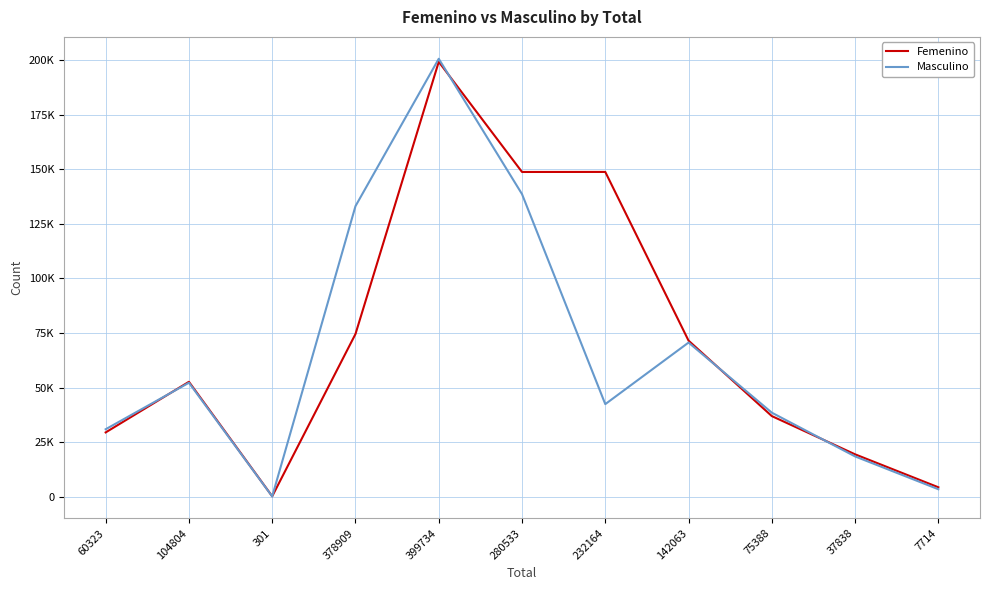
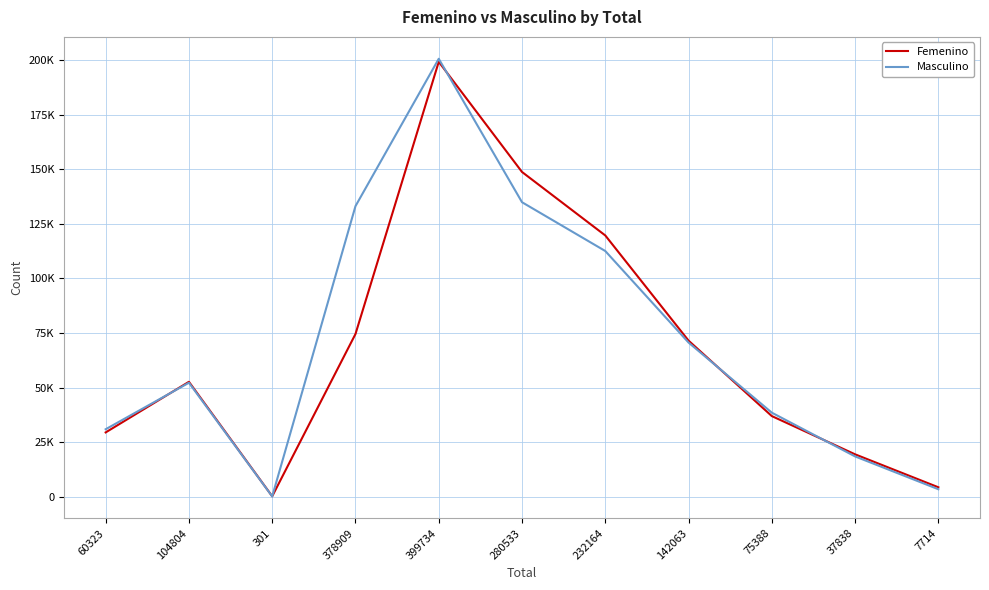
  {
    "Femenino": {
      "60323": 29000,
      "378909": 74000,
      "399734": 199000,
      "280533": 149000,
-     "232164": 149000,
+     "232164": 120000,
      "75388": 37000
    },
    "Masculino": {
      "60323": 31000,
      "378909": 133000,
      "399734": 201000,
-     "280533": 139000,
-     "232164": 42000,
+     "280533": 135000,
+     "232164": 113000,
      "75388": 38000
    }
  }
